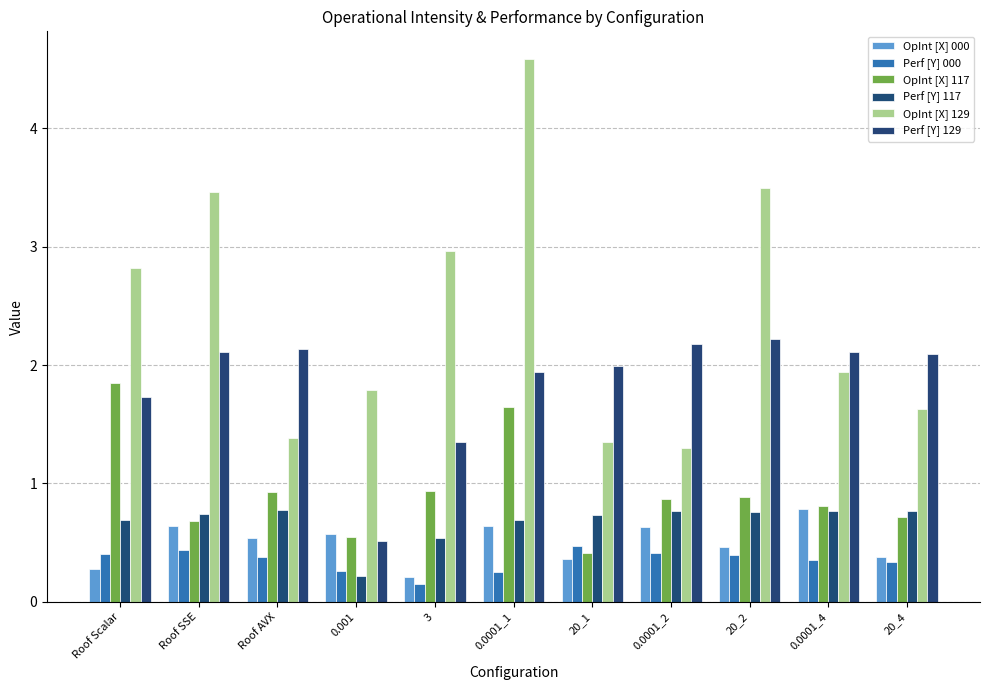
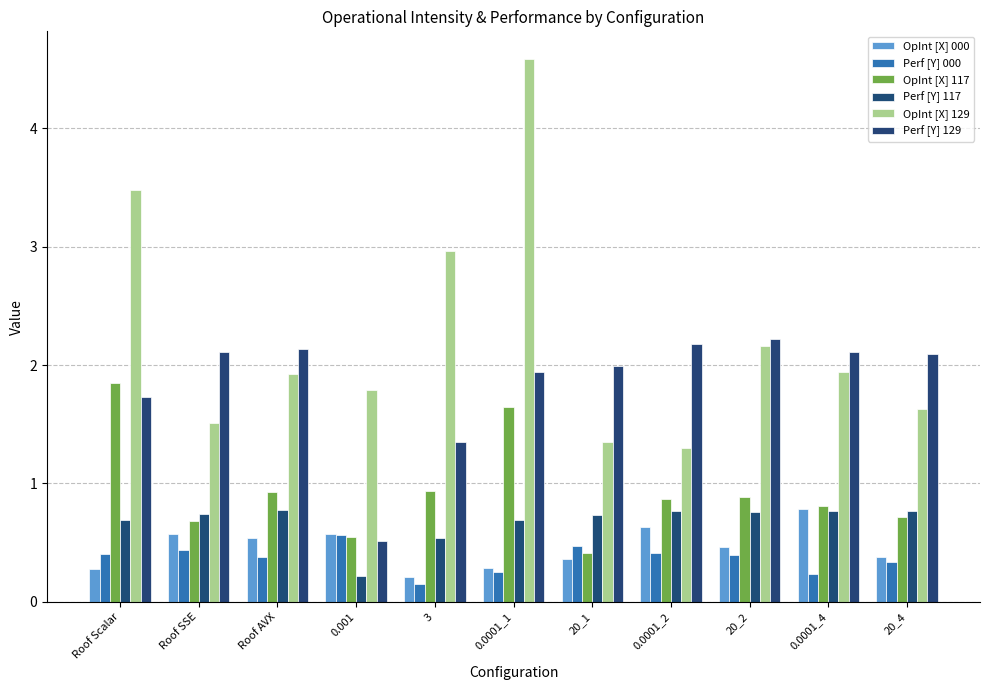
  {
    "OpInt [X] 000": {
      "Roof Scalar": 0.27,
-     "Roof SSE": 0.64,
+     "Roof SSE": 0.57,
      "Roof AVX": 0.54,
      "0.001": 0.57,
      "3": 0.21,
-     "0.0001_1": 0.64,
+     "0.0001_1": 0.29,
      "20_1": 0.37,
      "0.0001_2": 0.63,
      "20_2": 0.46,
      "0.0001_4": 0.79,
      "20_4": 0.38
    },
    "Perf [Y] 000": {
      "Roof Scalar": 0.40,
      "Roof SSE": 0.44,
      "Roof AVX": 0.38,
-     "0.001": 0.26,
+     "0.001": 0.56,
      "3": 0.15,
      "0.0001_1": 0.25,
      "20_1": 0.47,
      "0.0001_2": 0.42,
      "20_2": 0.39,
-     "0.0001_4": 0.36,
+     "0.0001_4": 0.23,
      "20_4": 0.33
    },
    "OpInt [X] 117": {
      "Roof Scalar": 1.85,
      "Roof SSE": 0.68,
      "Roof AVX": 0.93,
      "0.001": 0.55,
      "3": 0.94,
      "0.0001_1": 1.64,
      "20_1": 0.42,
      "0.0001_2": 0.87,
      "20_2": 0.89,
      "0.0001_4": 0.81,
      "20_4": 0.72
    },
    "OpInt [X] 129": {
-     "Roof Scalar": 2.82,
-     "Roof SSE": 3.46,
-     "Roof AVX": 1.39,
+     "Roof Scalar": 3.48,
+     "Roof SSE": 1.51,
+     "Roof AVX": 1.92,
      "0.001": 1.79,
      "3": 2.97,
      "0.0001_1": 4.59,
      "20_1": 1.35,
      "0.0001_2": 1.30,
-     "20_2": 3.49,
+     "20_2": 2.16,
      "0.0001_4": 1.94,
      "20_4": 1.63
    }
  }
